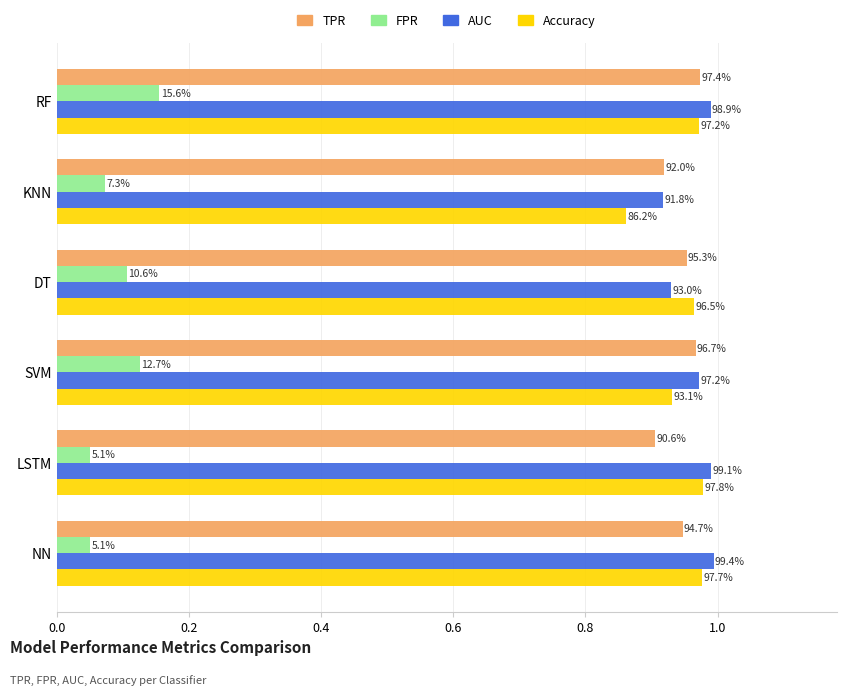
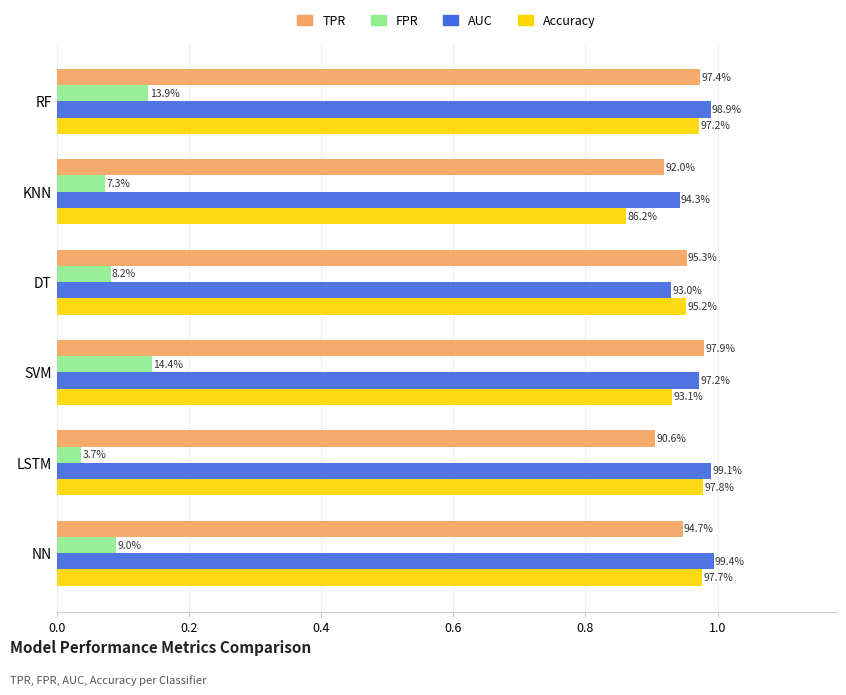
  {
    "TPR": {
      "RF": "97.4%",
      "KNN": "92.0%",
      "DT": "95.3%",
-     "SVM": "96.7%",
+     "SVM": "97.9%",
      "LSTM": "90.6%",
      "NN": "94.7%"
    },
    "FPR": {
-     "RF": "15.6%",
+     "RF": "13.9%",
      "KNN": "7.3%",
-     "DT": "10.6%",
-     "SVM": "12.7%",
-     "LSTM": "5.1%",
-     "NN": "5.1%"
+     "DT": "8.2%",
+     "SVM": "14.4%",
+     "LSTM": "3.7%",
+     "NN": "9.0%"
    },
    "AUC": {
      "RF": "98.9%",
-     "KNN": "91.8%",
+     "KNN": "94.3%",
      "DT": "93.0%",
      "SVM": "97.2%",
      "LSTM": "99.1%",
      "NN": "99.4%"
    },
    "Accuracy": {
      "RF": "97.2%",
      "KNN": "86.2%",
-     "DT": "96.5%",
+     "DT": "95.2%",
      "SVM": "93.1%",
      "LSTM": "97.8%",
      "NN": "97.7%"
    }
  }
